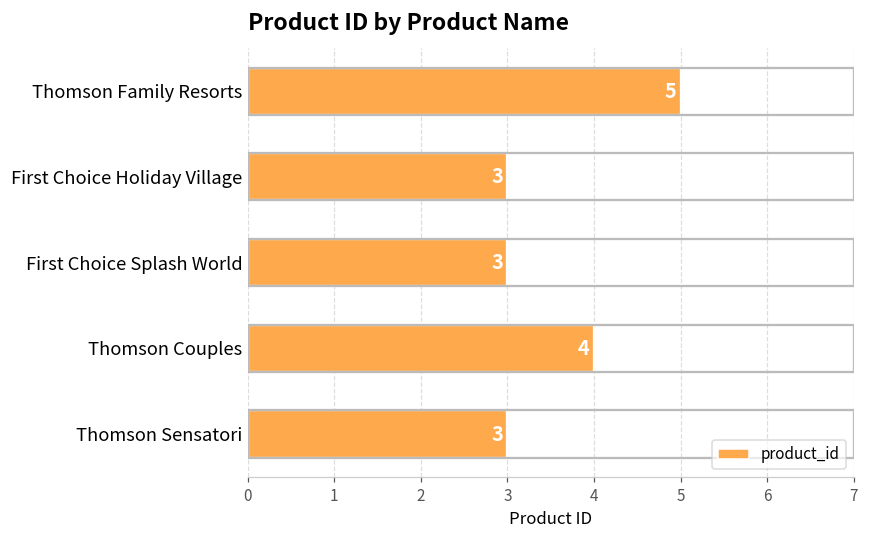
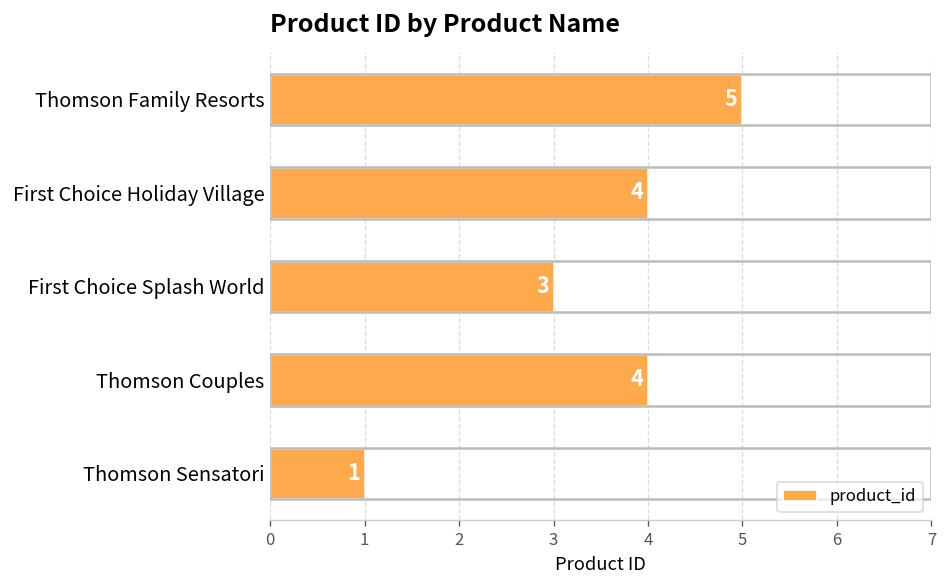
  {
    "Thomson Family Resorts": 5,
-   "First Choice Holiday Village": 3,
+   "First Choice Holiday Village": 4,
    "First Choice Splash World": 3,
    "Thomson Couples": 4,
-   "Thomson Sensatori": 3
+   "Thomson Sensatori": 1
  }
